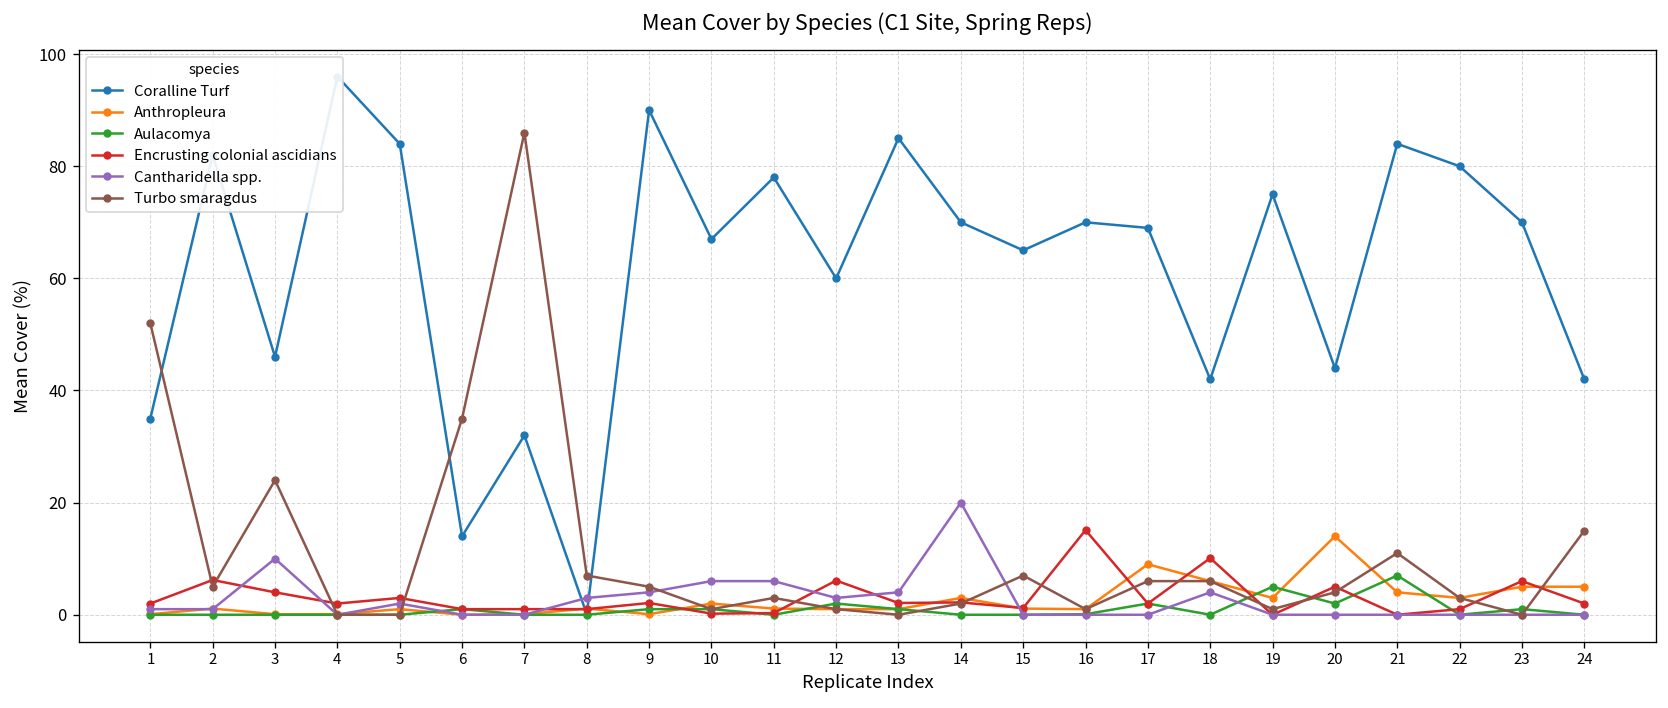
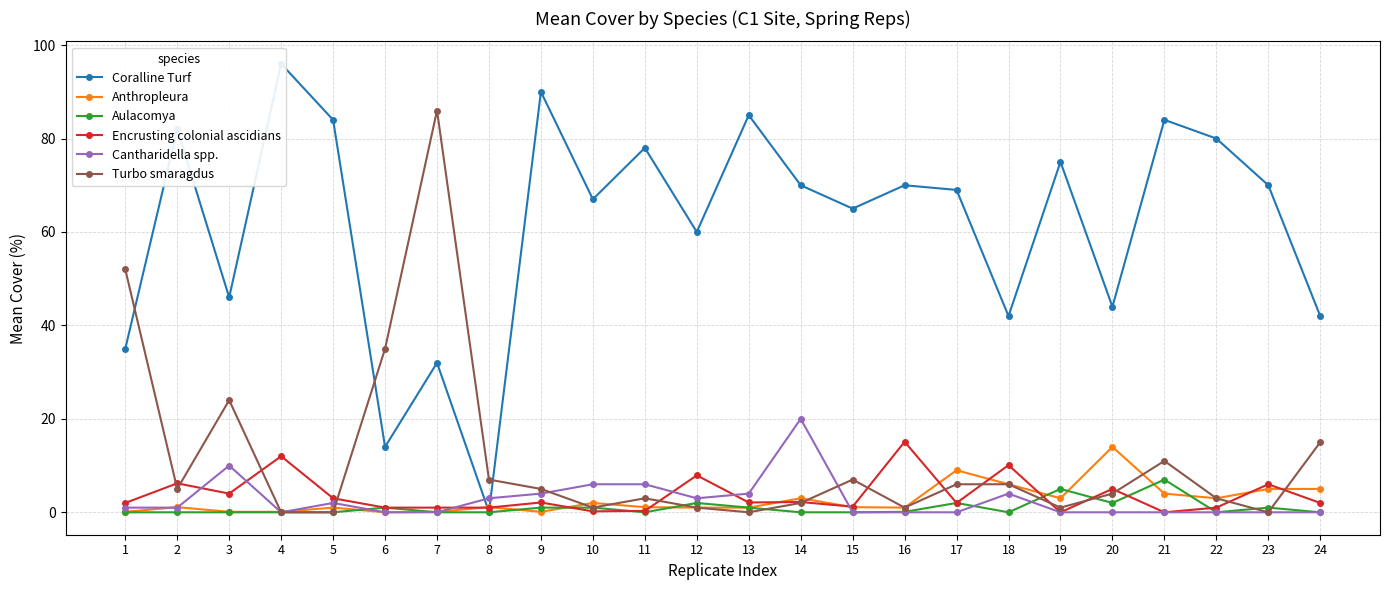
  {
    "Coralline Turf": {
      "1": 35,
      "3": 46,
      "5": 84,
      "6": 14,
      "7": 32,
      "9": 90,
      "10": 67,
      "11": 78,
      "12": 60,
      "13": 85,
      "14": 70,
      "15": 65,
      "16": 70,
      "17": 69,
      "18": 42,
      "19": 75,
      "20": 44,
      "21": 84,
      "22": 80,
      "23": 70,
      "24": 42
    },
    "Anthropleura": {
      "5": 1,
      "9": 0,
      "10": 2,
      "11": 1,
      "14": 3,
      "17": 9,
      "19": 3,
      "20": 14,
      "21": 4,
      "23": 5,
      "24": 5
    },
    "Aulacomya": {
      "2": 0,
      "9": 1,
      "12": 2,
      "14": 0,
      "18": 0,
      "19": 5,
      "20": 2,
      "21": 7,
      "23": 1
    },
    "Encrusting colonial ascidians": {
      "1": 2,
      "2": 6,
      "3": 4,
-     "4": 2,
+     "4": 12,
      "5": 3,
      "7": 1,
      "9": 2,
      "10": 0,
-     "12": 6,
+     "12": 8,
      "13": 2,
      "16": 15,
      "18": 10,
      "20": 5,
      "22": 1,
      "23": 6,
      "24": 2
    },
    "Cantharidella spp.": {
      "1": 1,
      "3": 10,
      "5": 2,
      "8": 3,
      "9": 4,
      "10": 6,
      "11": 6,
      "12": 3,
      "13": 4,
      "14": 20,
      "17": 0,
      "18": 4,
      "20": 0
    },
    "Turbo smaragdus": {
      "1": 52,
      "2": 5,
      "3": 24,
      "6": 35,
      "7": 86,
      "8": 7,
      "9": 5,
      "11": 3,
      "13": 0,
      "15": 7,
      "17": 6,
      "19": 1,
      "20": 4,
      "21": 11,
      "24": 15
    }
  }
